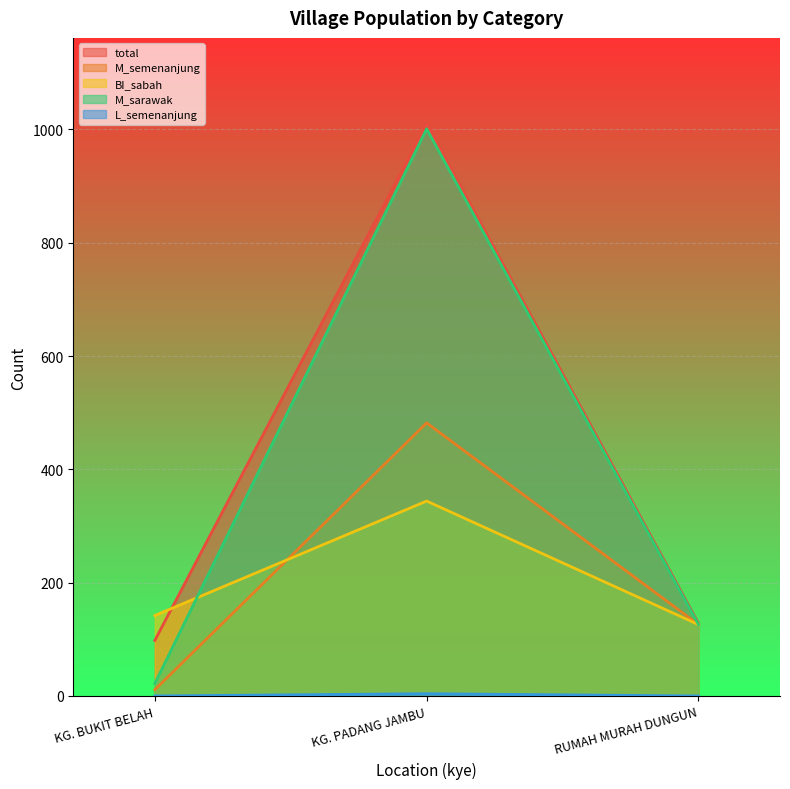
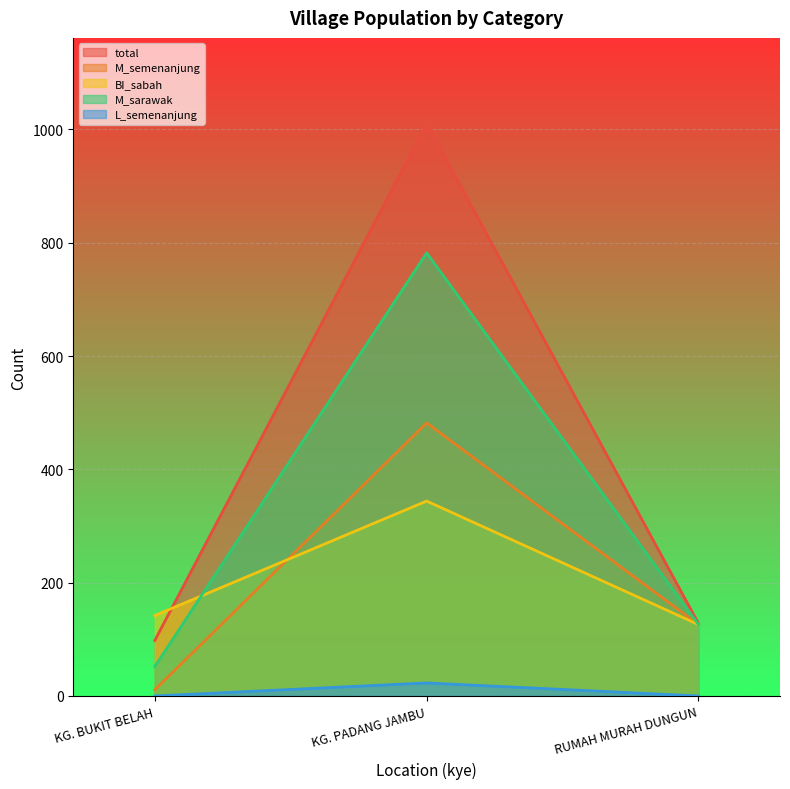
  {
    "BI_sabah": {
      "KG. BUKIT BELAH": 140,
      "KG. PADANG JAMBU": 340
    },
    "M_sarawak": {
-     "KG. BUKIT BELAH": 20,
-     "KG. PADANG JAMBU": 1000
+     "KG. BUKIT BELAH": 50,
+     "KG. PADANG JAMBU": 780
    },
    "L_semenanjung": {
      "KG. BUKIT BELAH": 0,
-     "KG. PADANG JAMBU": 0,
+     "KG. PADANG JAMBU": 20,
      "RUMAH MURAH DUNGUN": 0
    }
  }
